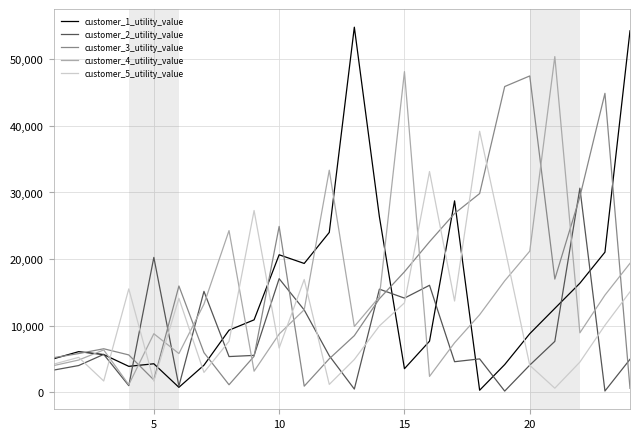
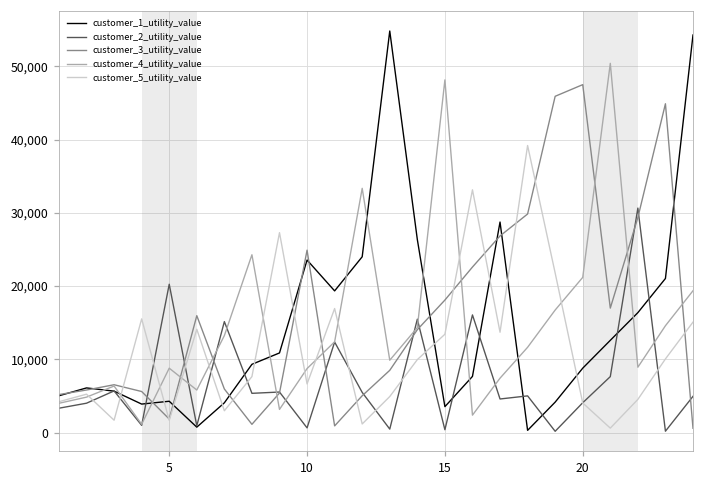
  {
    "customer_1_utility_value": {
      "5": "4,000",
-     "10": "21,000",
+     "10": "24,000",
      "15": "4,000",
      "20": "9,000"
    },
    "customer_2_utility_value": {
      "5": "20,000",
-     "10": "17,000",
-     "15": "14,000"
+     "10": "1,000",
+     "15": "0"
    }
  }
